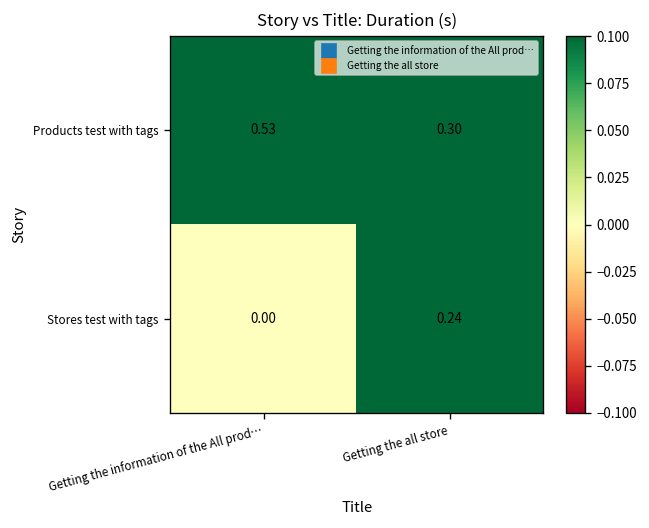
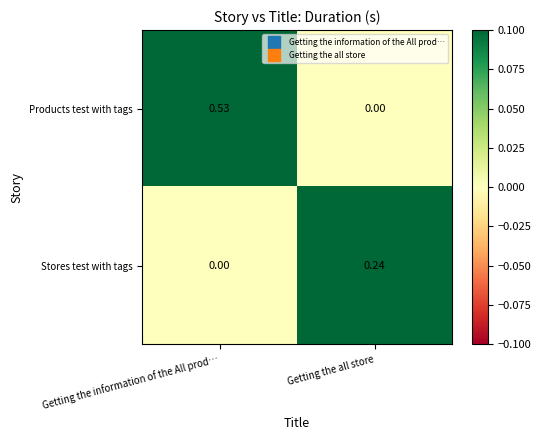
  {
    "Products test with tags": {
      "Getting the information of the All prod…": 0.53,
-     "Getting the all store": 0.30
+     "Getting the all store": 0.00
    },
    "Stores test with tags": {
      "Getting the information of the All prod…": 0.00,
      "Getting the all store": 0.24
    }
  }
